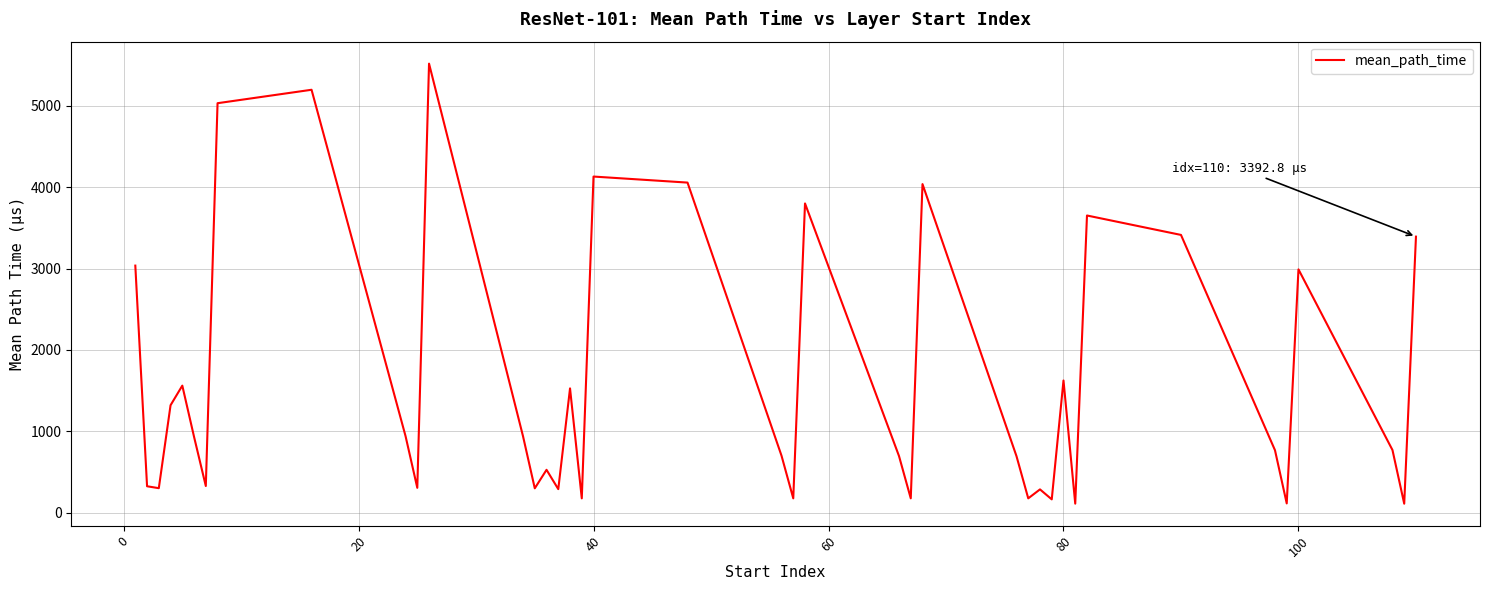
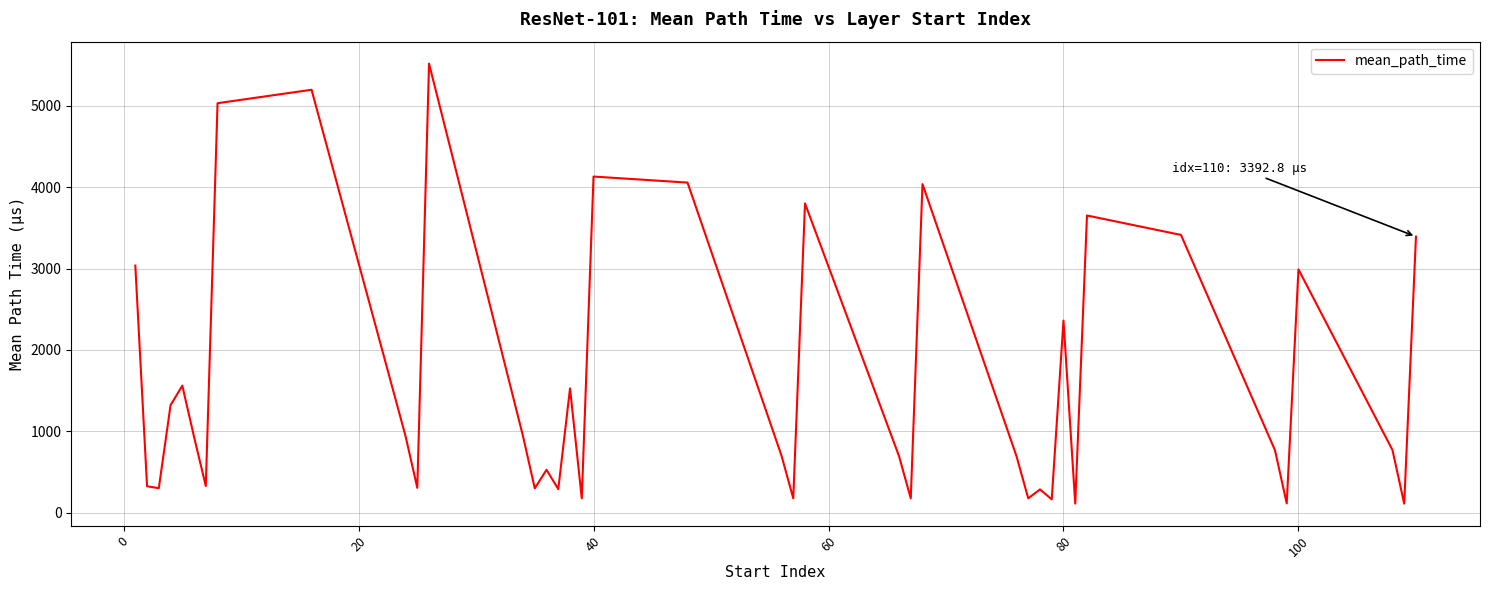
  {
    "40": 4100,
-   "80": 1600,
+   "80": 2400,
    "100": 3000
  }
